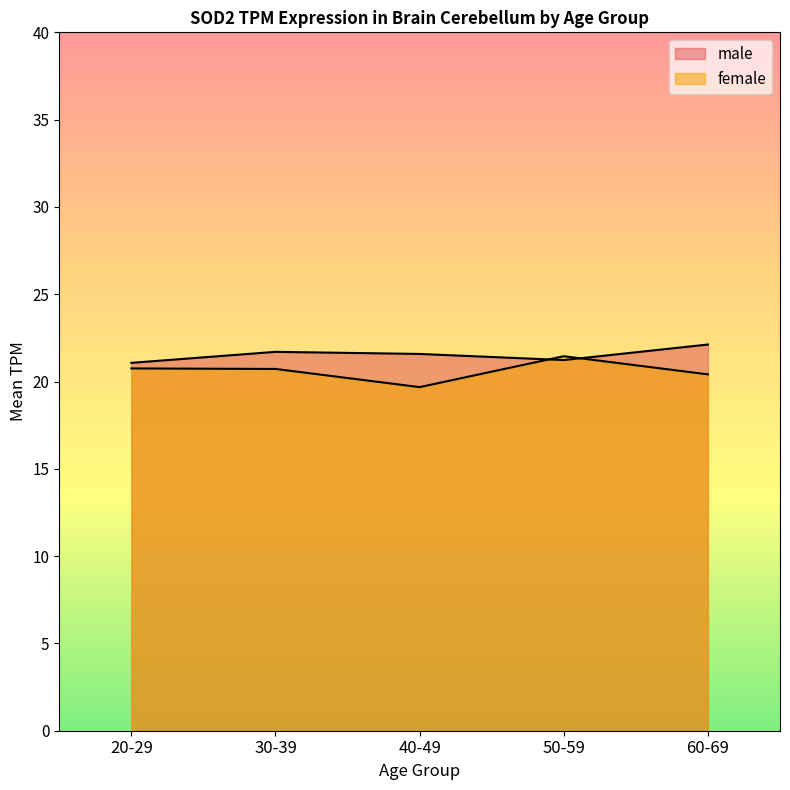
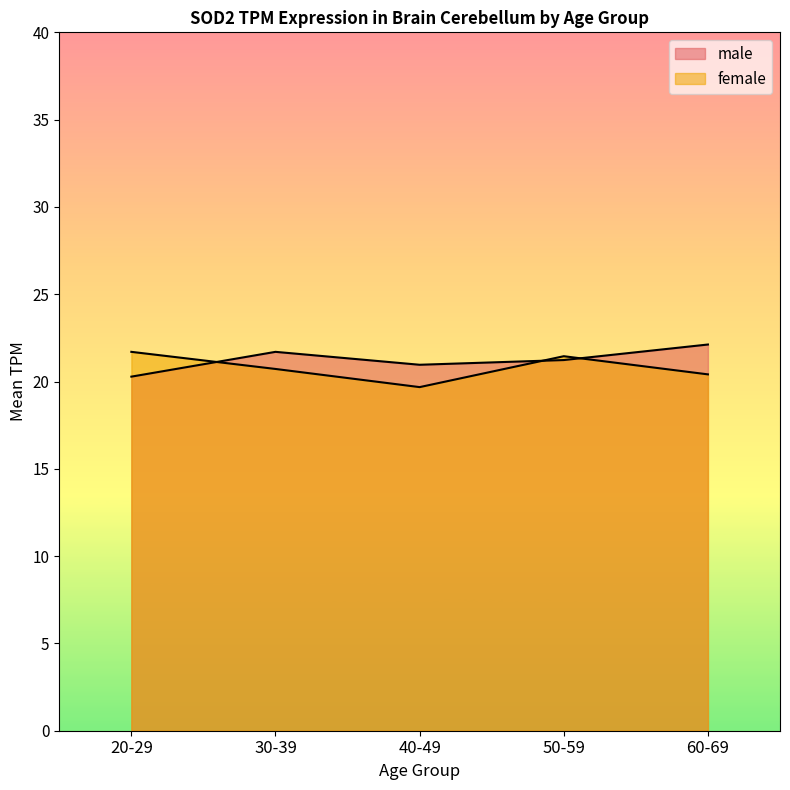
  {
    "male": {
-     "20-29": 21.1,
+     "20-29": 20.3,
      "30-39": 21.7,
-     "40-49": 21.6,
+     "40-49": 21.0,
      "50-59": 21.2,
      "60-69": 22.1
    },
    "female": {
-     "20-29": 20.8,
+     "20-29": 21.7,
      "30-39": 20.7,
      "40-49": 19.7,
      "50-59": 21.5,
      "60-69": 20.4
    }
  }
